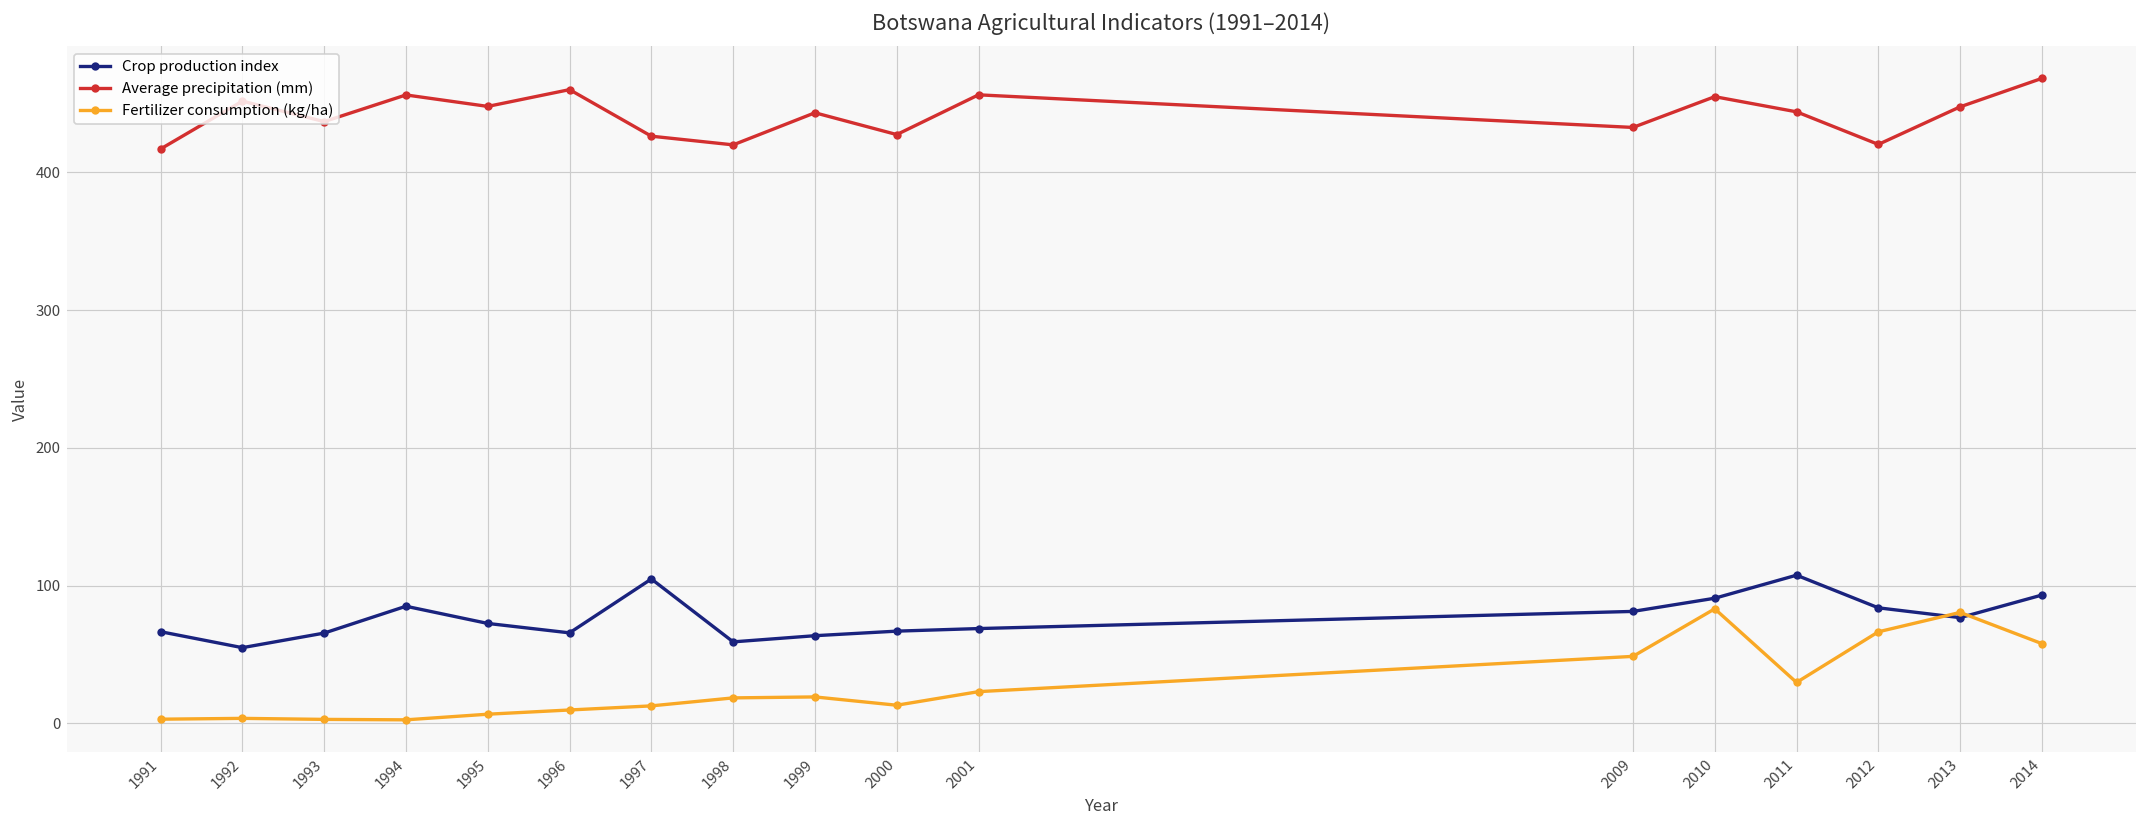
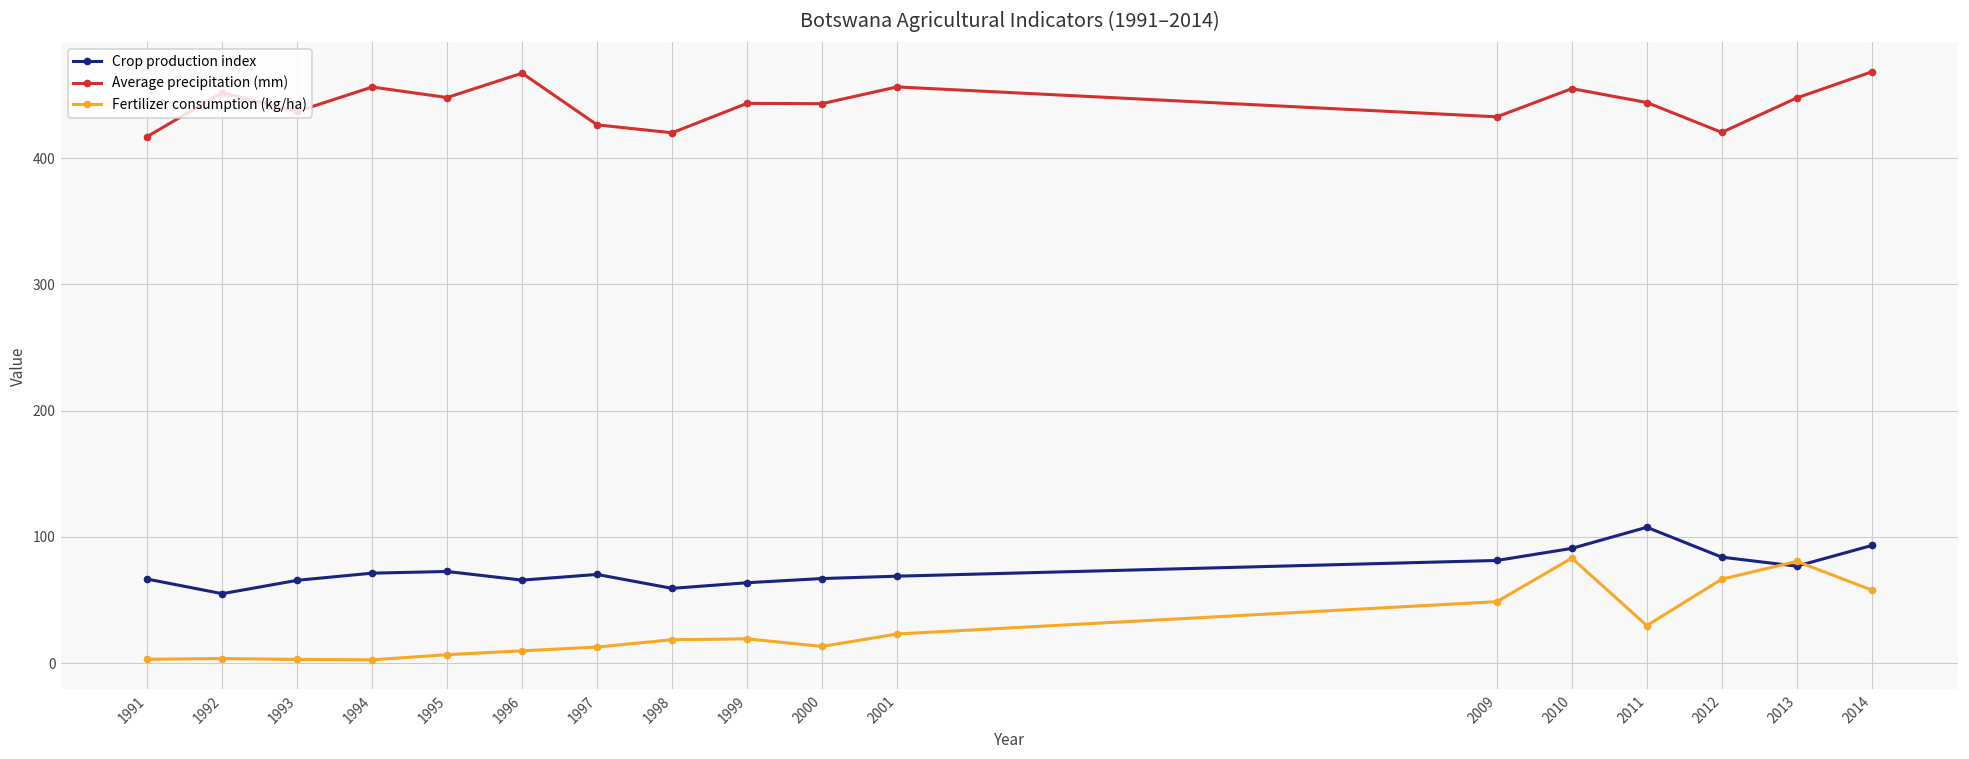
  {
    "Crop production index": {
      "1991": 67,
      "1992": 55,
      "1993": 66,
-     "1994": 85,
+     "1994": 71,
      "1995": 73,
      "1996": 66,
-     "1997": 105,
+     "1997": 70,
      "1998": 59,
      "1999": 64,
      "2000": 67,
      "2001": 69,
      "2009": 81,
      "2010": 91,
      "2011": 108,
      "2012": 84,
      "2013": 77,
      "2014": 93
    },
    "Average precipitation (mm)": {
      "1991": 417,
      "1994": 456,
      "1995": 448,
-     "1996": 460,
+     "1996": 467,
      "1997": 426,
      "1998": 420,
      "1999": 443,
-     "2000": 427,
+     "2000": 443,
      "2001": 456,
      "2009": 433,
      "2010": 455,
      "2011": 444,
      "2012": 420,
      "2013": 448,
      "2014": 468
    },
    "Fertilizer consumption (kg/ha)": {
      "1991": 3,
      "1992": 4,
      "1993": 3,
      "1994": 3,
      "1995": 7,
      "1996": 10,
      "1997": 13,
      "1998": 18,
      "1999": 19,
      "2000": 13,
      "2001": 23,
      "2009": 49,
      "2010": 83,
      "2011": 30,
      "2012": 66,
      "2013": 81,
      "2014": 58
    }
  }
